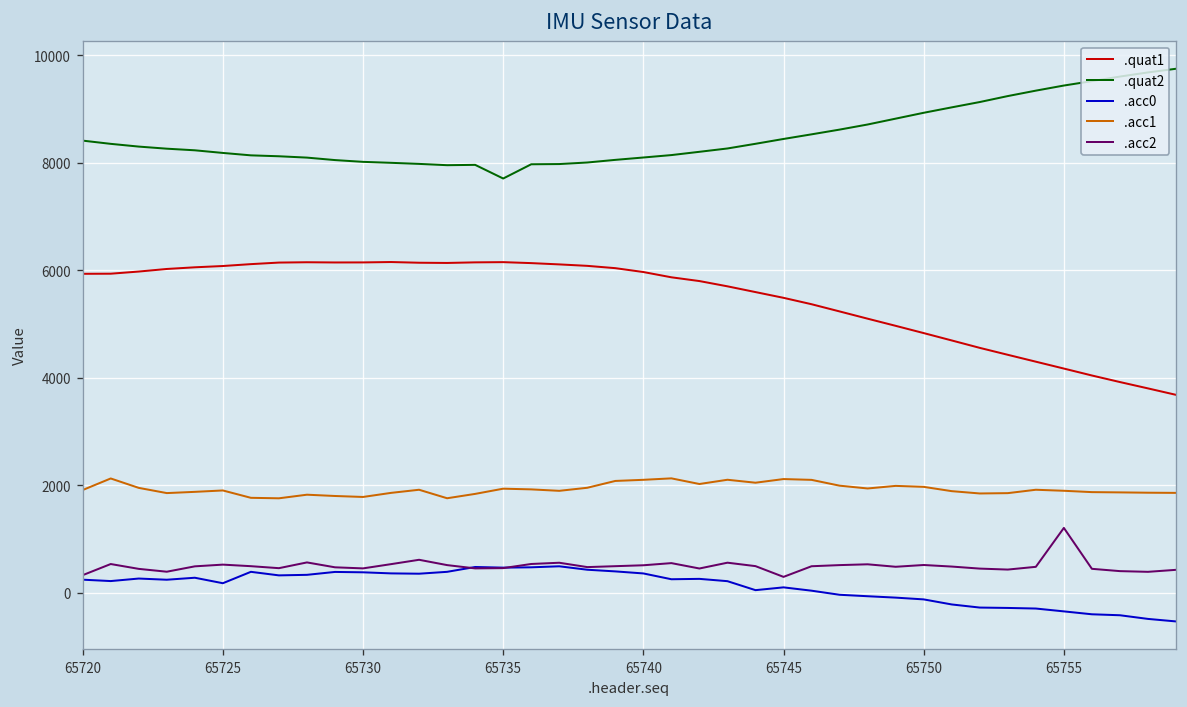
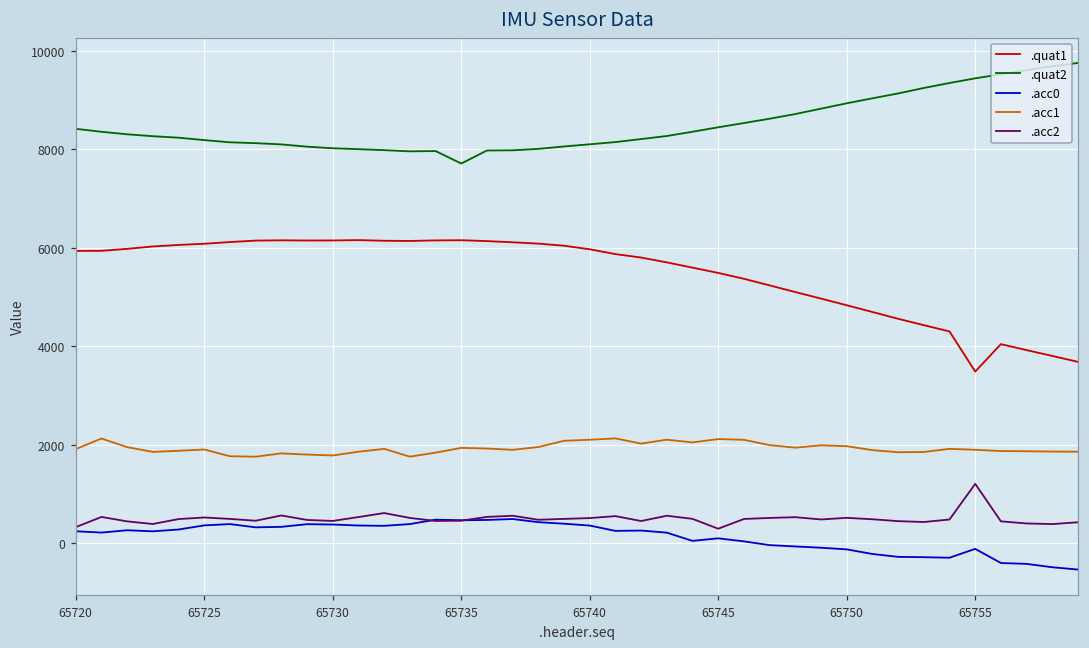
  {
    ".quat1": {
      "65720": 5900,
      "65725": 6100,
      "65730": 6100,
      "65735": 6200,
      "65740": 6000,
      "65745": 5500,
      "65750": 4800,
-     "65755": 4200
+     "65755": 3500
    },
    ".quat2": {
      "65720": 8400,
      "65725": 8200,
      "65730": 8000,
      "65735": 7700,
      "65740": 8100,
      "65745": 8400,
      "65750": 8900,
      "65755": 9400
    },
    ".acc0": {
      "65720": 200,
-     "65725": 200,
+     "65725": 400,
      "65730": 400,
      "65740": 400,
      "65745": 100,
      "65750": -100,
-     "65755": -300
+     "65755": -100
    },
    ".acc1": {
      "65720": 1900,
      "65725": 1900,
      "65730": 1800,
      "65735": 1900,
      "65740": 2100,
      "65745": 2100,
      "65750": 2000,
      "65755": 1900
    },
    ".acc2": {
      "65720": 300,
      "65725": 500,
      "65730": 500,
      "65740": 500,
      "65745": 300,
      "65750": 500,
      "65755": 1200
    }
  }
